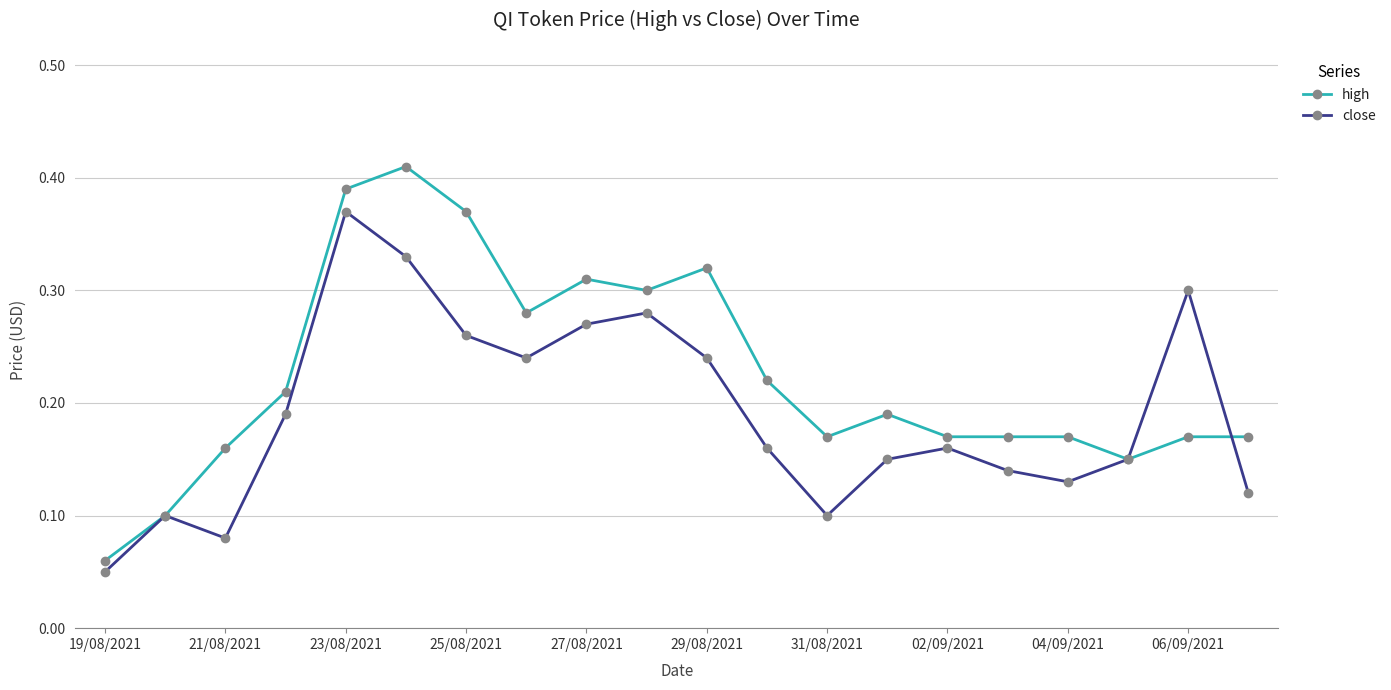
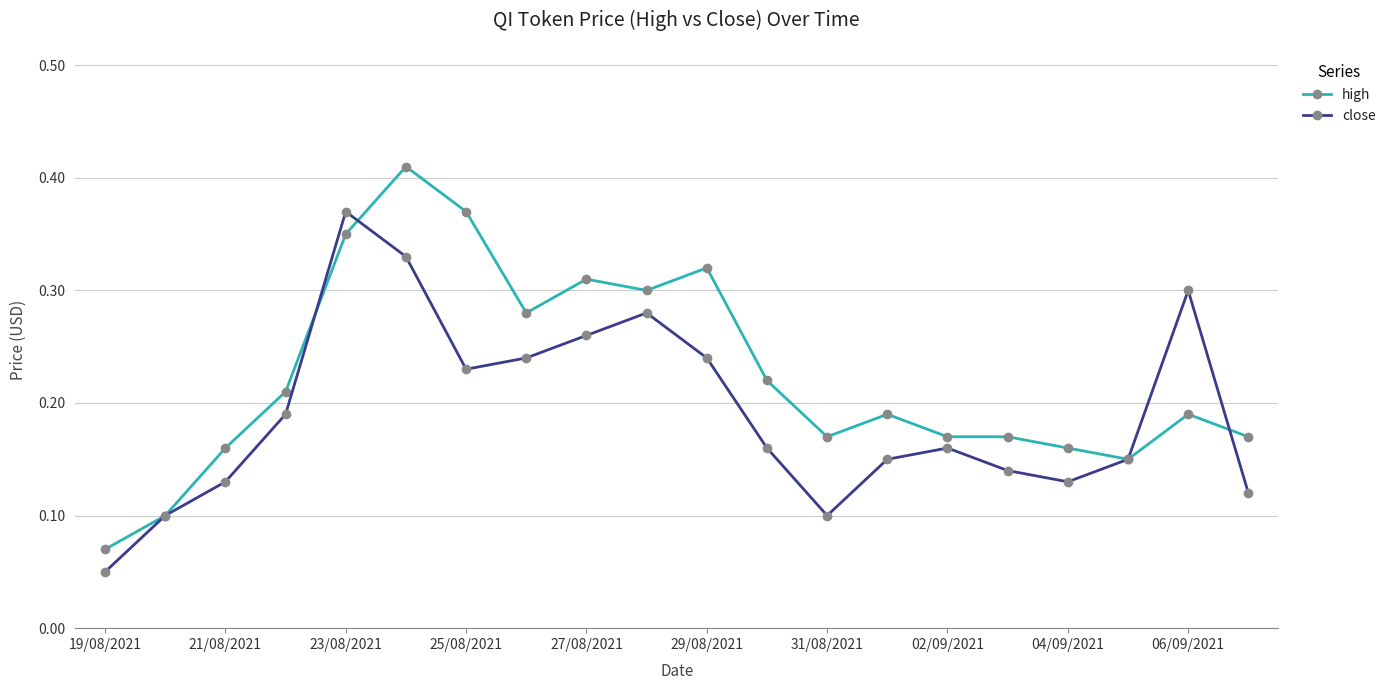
  {
    "high": {
-     "19/08/2021": 0.06,
+     "19/08/2021": 0.07,
      "21/08/2021": 0.16,
-     "23/08/2021": 0.39,
+     "23/08/2021": 0.35,
      "25/08/2021": 0.37,
      "27/08/2021": 0.31,
      "29/08/2021": 0.32,
      "31/08/2021": 0.17,
      "02/09/2021": 0.17,
-     "04/09/2021": 0.17,
-     "06/09/2021": 0.17
+     "04/09/2021": 0.16,
+     "06/09/2021": 0.19
    },
    "close": {
      "19/08/2021": 0.05,
-     "21/08/2021": 0.08,
+     "21/08/2021": 0.13,
      "23/08/2021": 0.37,
-     "25/08/2021": 0.26,
-     "27/08/2021": 0.27,
+     "25/08/2021": 0.23,
+     "27/08/2021": 0.26,
      "29/08/2021": 0.24,
      "31/08/2021": 0.10,
      "02/09/2021": 0.16,
      "04/09/2021": 0.13,
      "06/09/2021": 0.30
    }
  }
